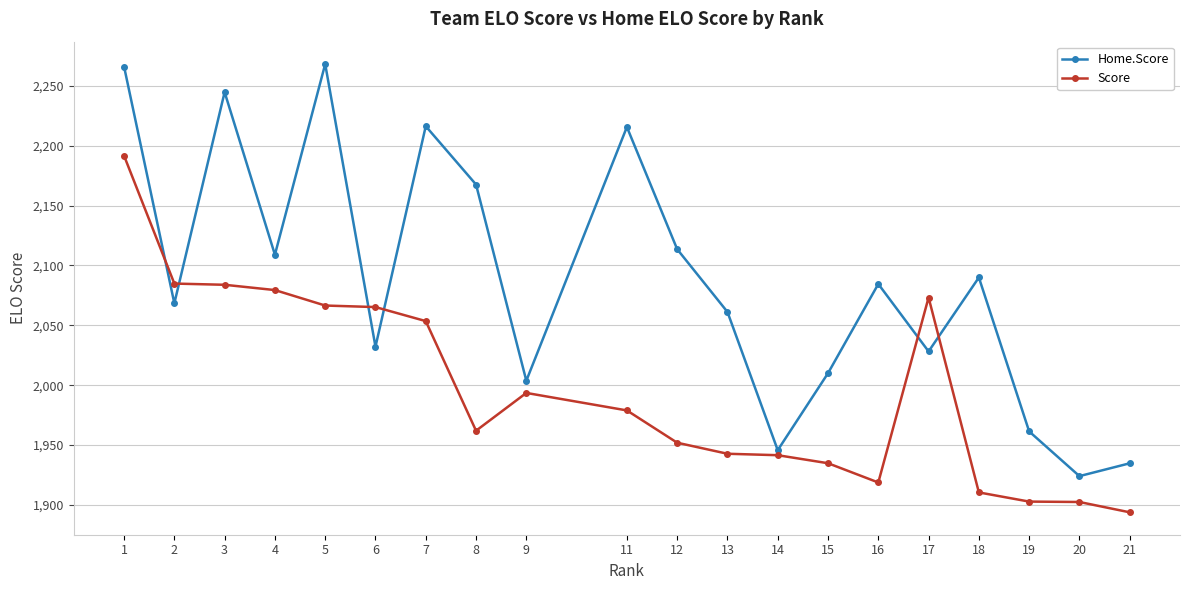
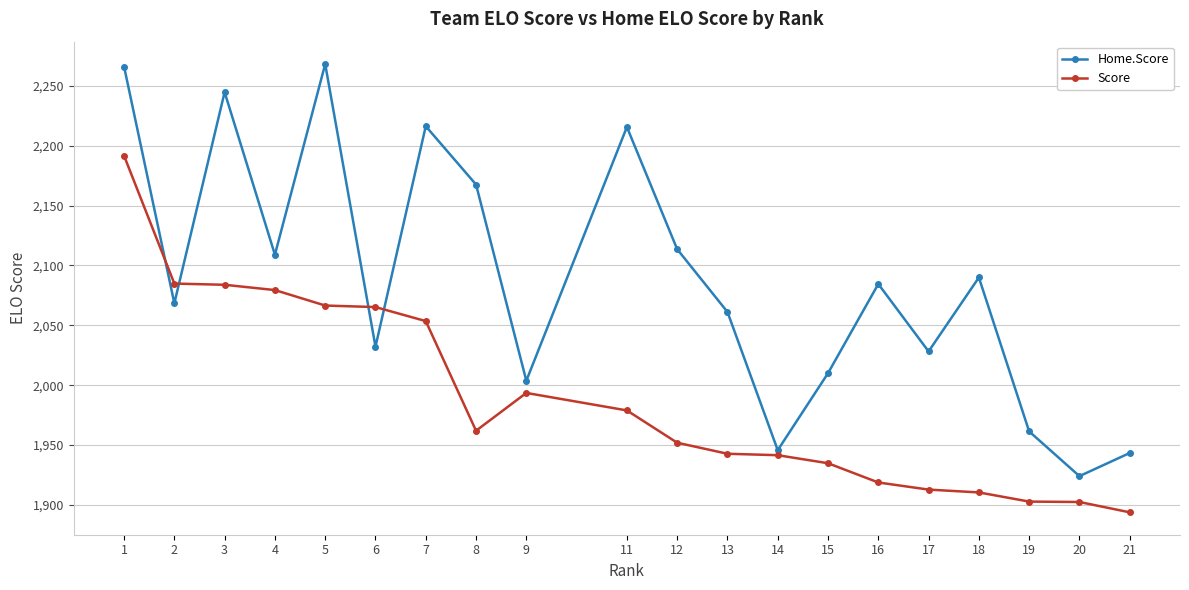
  {
    "Home.Score": {
      "1": "2,266",
      "2": "2,068",
      "3": "2,245",
      "4": "2,109",
      "5": "2,268",
      "6": "2,032",
      "7": "2,216",
      "8": "2,168",
      "9": "2,004",
      "11": "2,216",
      "12": "2,114",
      "13": "2,061",
      "14": "1,946",
      "15": "2,010",
      "16": "2,084",
      "17": "2,028",
      "18": "2,090",
      "19": "1,961",
      "20": "1,924",
-     "21": "1,935"
+     "21": "1,943"
    },
    "Score": {
      "1": "2,192",
      "2": "2,085",
      "3": "2,084",
      "4": "2,079",
      "5": "2,066",
      "6": "2,065",
      "7": "2,053",
      "8": "1,962",
      "9": "1,994",
      "11": "1,979",
      "12": "1,952",
      "13": "1,943",
      "14": "1,942",
      "15": "1,935",
      "16": "1,919",
-     "17": "2,073",
+     "17": "1,913",
      "18": "1,910",
      "19": "1,903",
      "20": "1,902",
      "21": "1,894"
    }
  }
